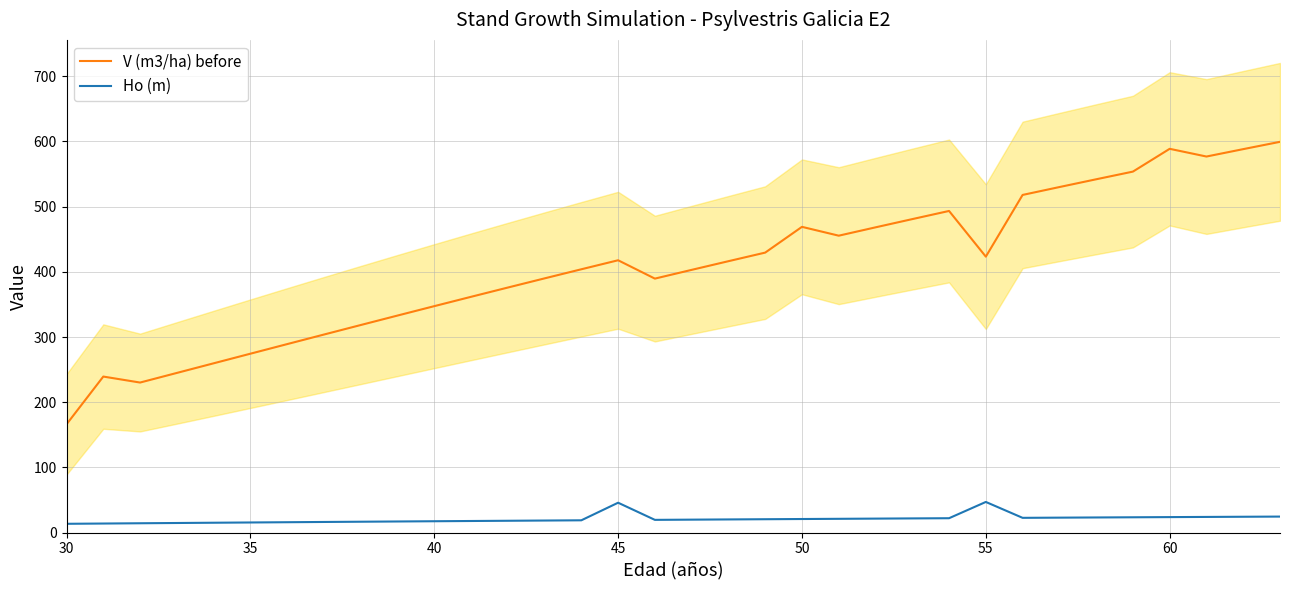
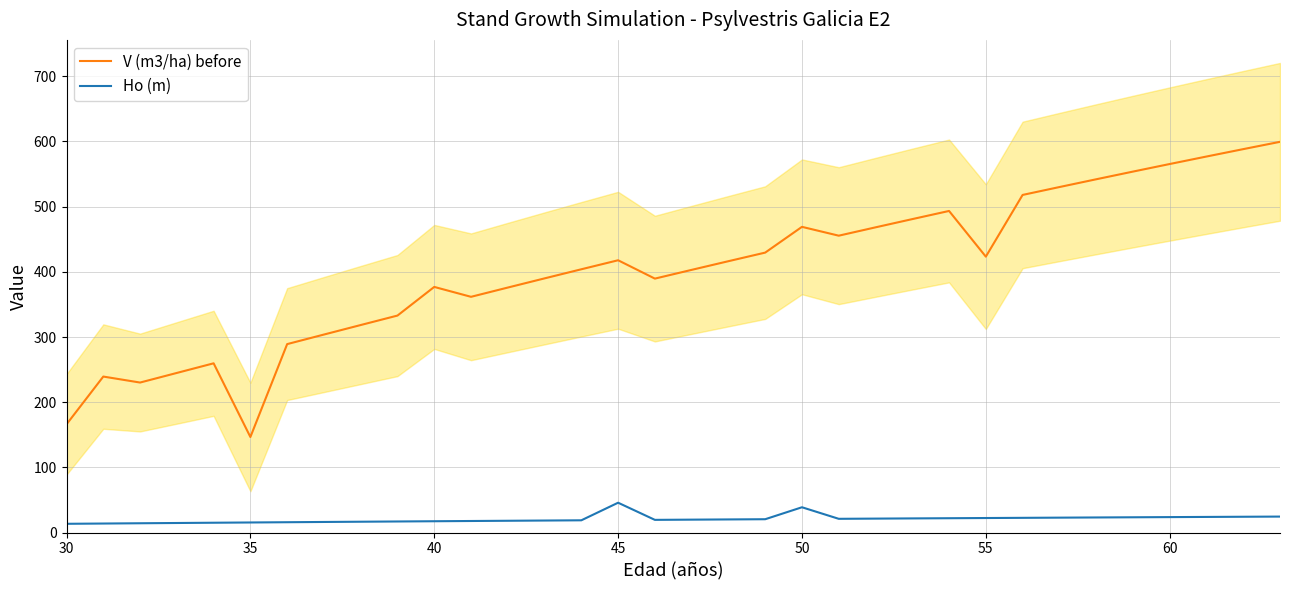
  {
    "V (m3/ha) before": {
      "30": 170,
-     "35": 270,
-     "40": 350,
+     "35": 150,
+     "40": 380,
      "45": 420,
      "50": 470,
      "55": 420,
-     "60": 590
+     "60": 570
    },
    "Ho (m)": {
      "30": 10,
      "35": 20,
      "40": 20,
      "45": 50,
-     "50": 20,
-     "55": 50,
+     "50": 40,
+     "55": 20,
      "60": 20
    }
  }
